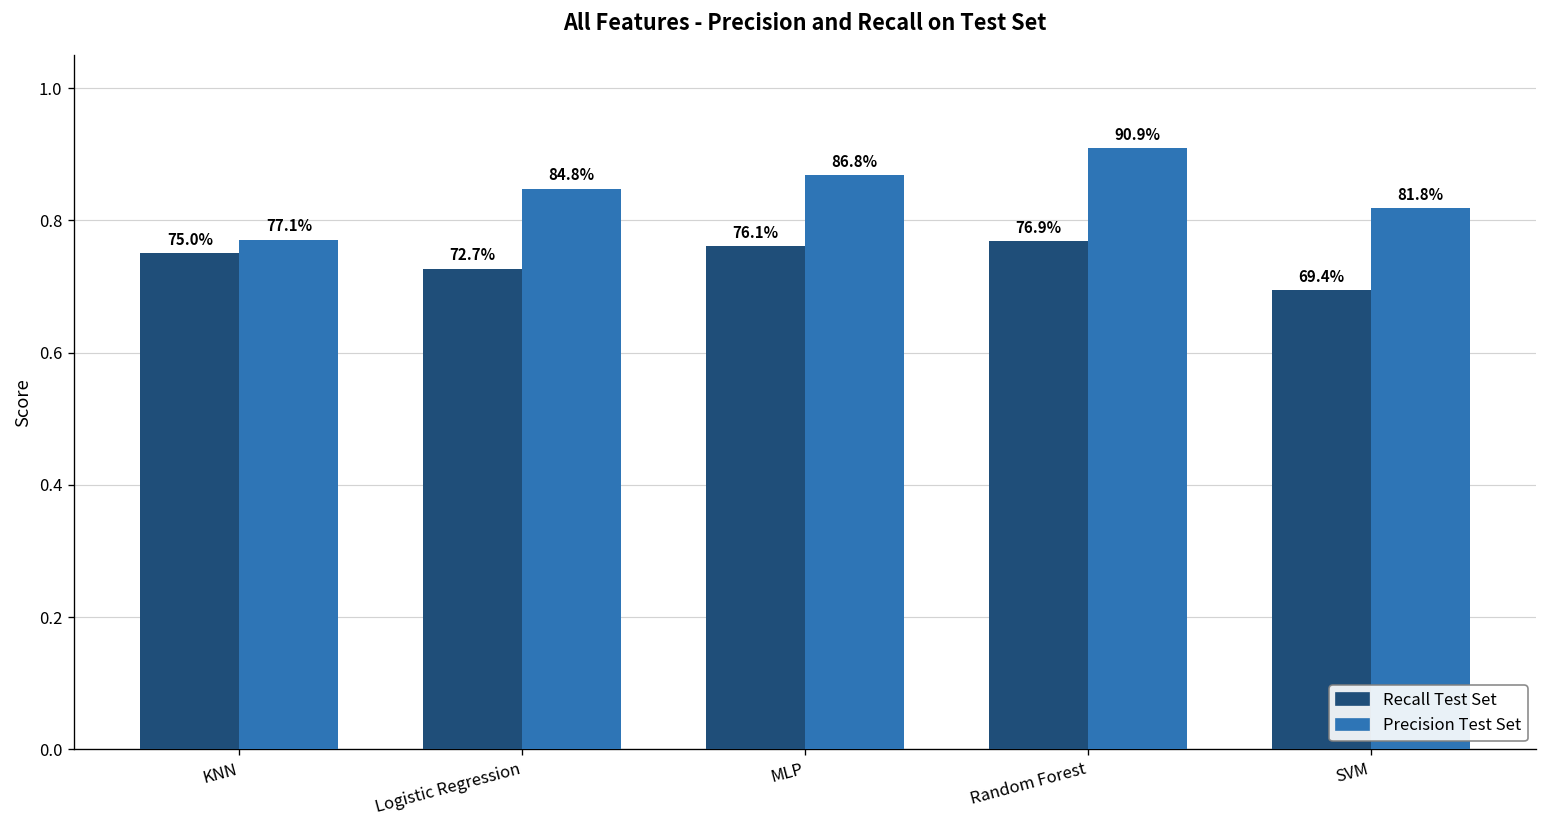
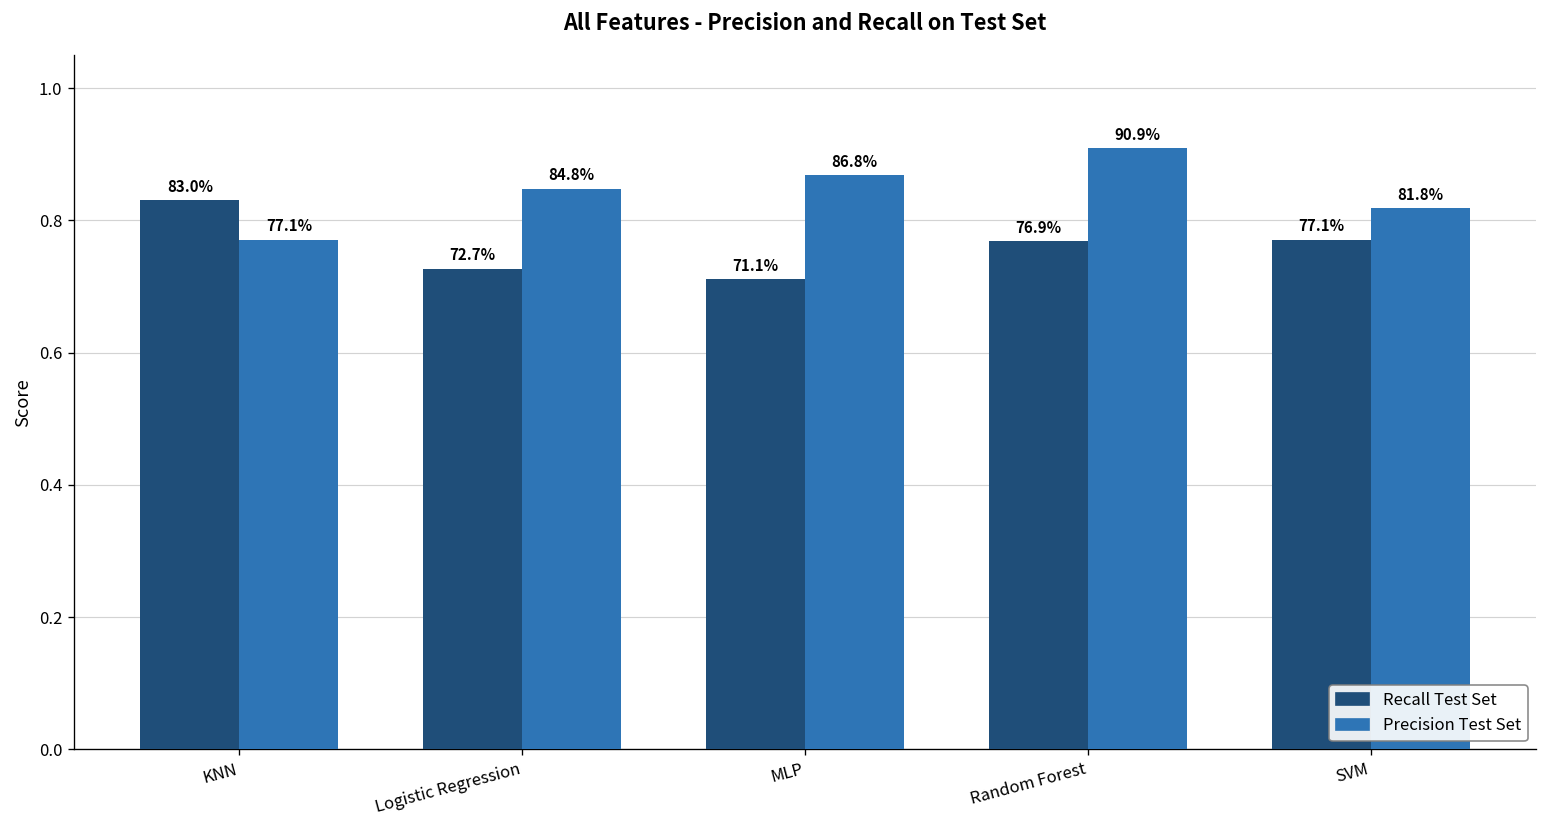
  {
    "Recall Test Set": {
-     "KNN": "75.0%",
+     "KNN": "83.0%",
      "Logistic Regression": "72.7%",
-     "MLP": "76.1%",
+     "MLP": "71.1%",
      "Random Forest": "76.9%",
-     "SVM": "69.4%"
+     "SVM": "77.1%"
    },
    "Precision Test Set": {
      "KNN": "77.1%",
      "Logistic Regression": "84.8%",
      "MLP": "86.8%",
      "Random Forest": "90.9%",
      "SVM": "81.8%"
    }
  }
